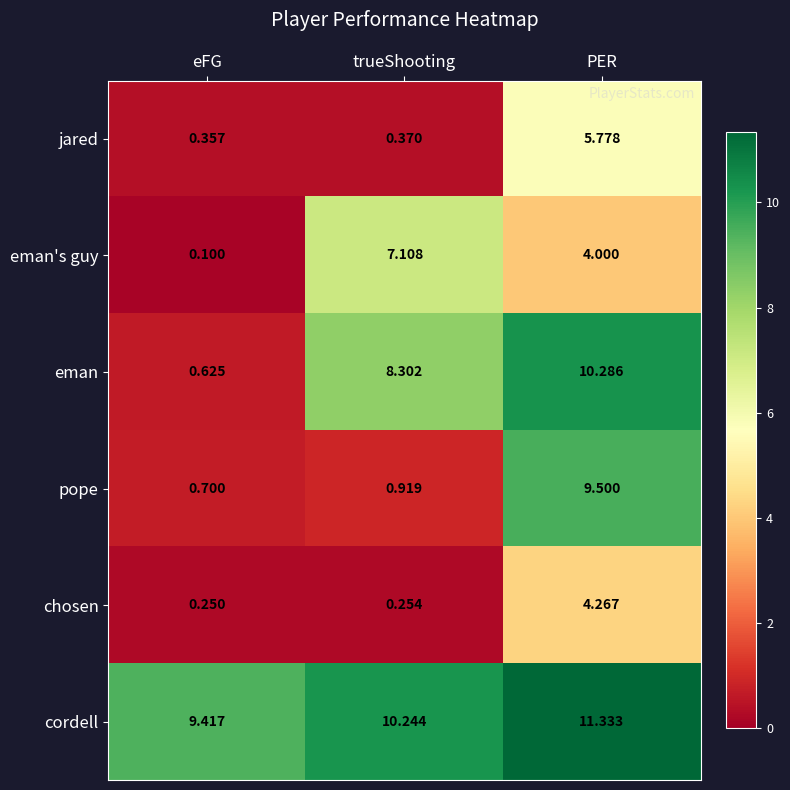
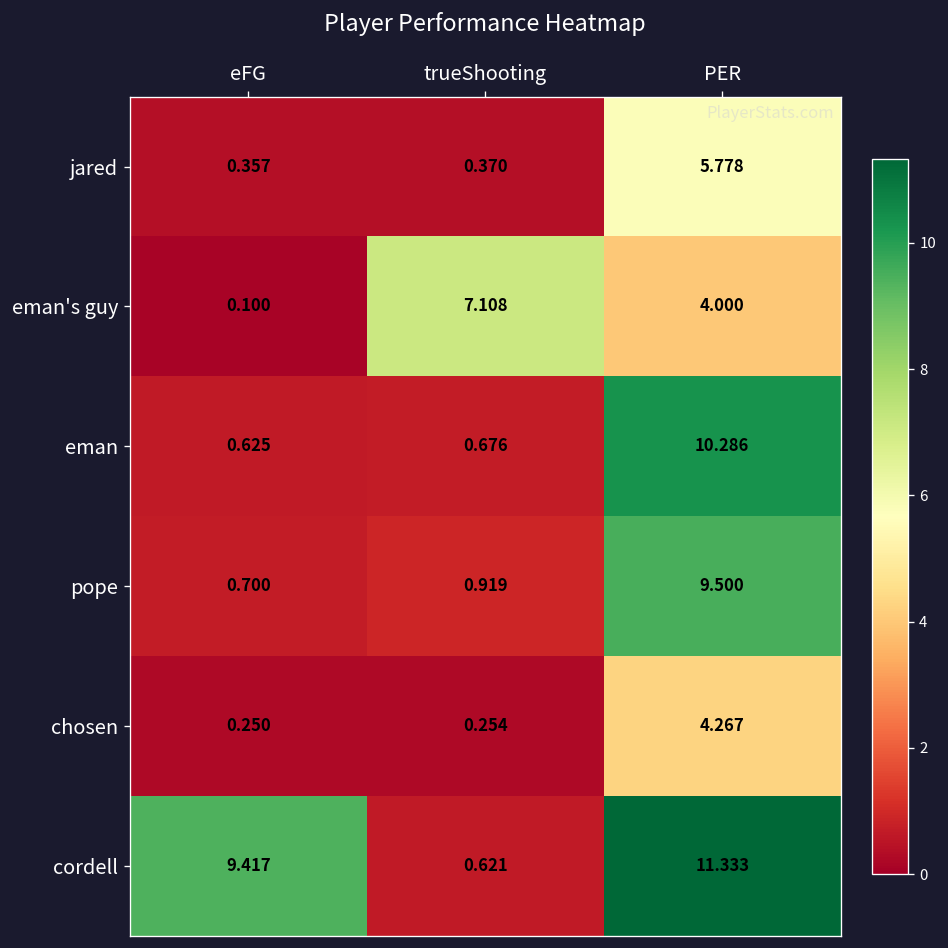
  {
    "jared": {
      "eFG": 0.357,
      "trueShooting": 0.370,
      "PER": 5.778
    },
    "eman's guy": {
      "eFG": 0.100,
      "trueShooting": 7.108,
      "PER": 4.000
    },
    "eman": {
      "eFG": 0.625,
-     "trueShooting": 8.302,
+     "trueShooting": 0.676,
      "PER": 10.286
    },
    "pope": {
      "eFG": 0.700,
      "trueShooting": 0.919,
      "PER": 9.500
    },
    "chosen": {
      "eFG": 0.250,
      "trueShooting": 0.254,
      "PER": 4.267
    },
    "cordell": {
      "eFG": 9.417,
-     "trueShooting": 10.244,
+     "trueShooting": 0.621,
      "PER": 11.333
    }
  }
